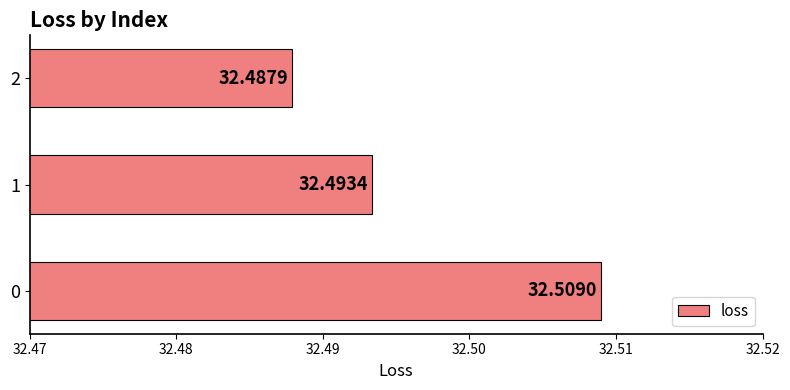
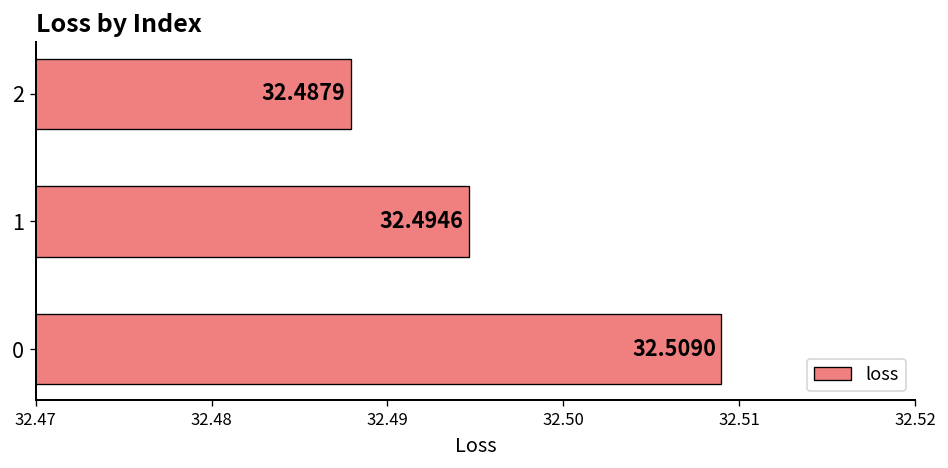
  {
    "2": 32.4879,
-   "1": 32.4934,
+   "1": 32.4946,
    "0": 32.5090
  }
